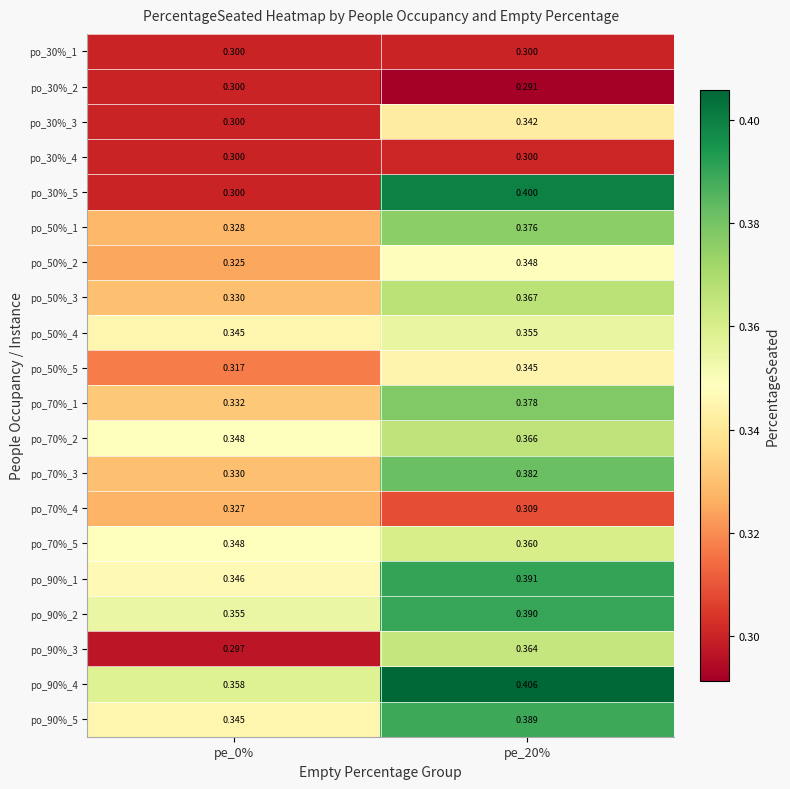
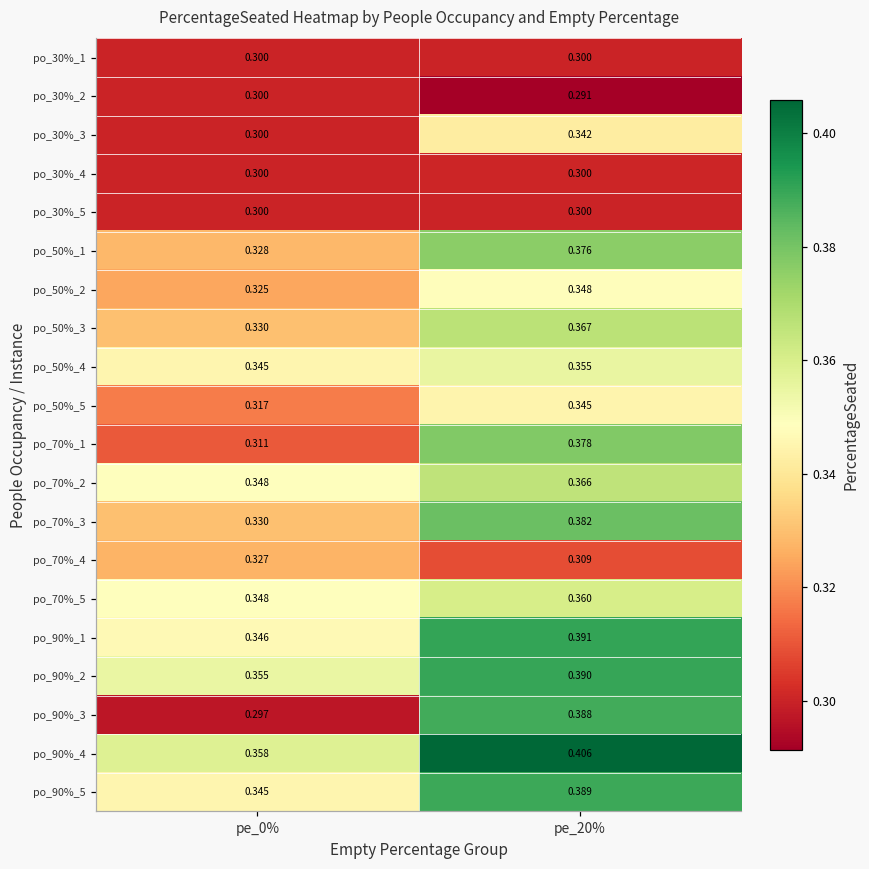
  {
    "po_30%_1": {
      "pe_0%": 0.300,
      "pe_20%": 0.300
    },
    "po_30%_2": {
      "pe_0%": 0.300,
      "pe_20%": 0.291
    },
    "po_30%_3": {
      "pe_0%": 0.300,
      "pe_20%": 0.342
    },
    "po_30%_4": {
      "pe_0%": 0.300,
      "pe_20%": 0.300
    },
    "po_30%_5": {
      "pe_0%": 0.300,
-     "pe_20%": 0.400
+     "pe_20%": 0.300
    },
    "po_50%_1": {
      "pe_0%": 0.328,
      "pe_20%": 0.376
    },
    "po_50%_2": {
      "pe_0%": 0.325,
      "pe_20%": 0.348
    },
    "po_50%_3": {
      "pe_0%": 0.330,
      "pe_20%": 0.367
    },
    "po_50%_4": {
      "pe_0%": 0.345,
      "pe_20%": 0.355
    },
    "po_50%_5": {
      "pe_0%": 0.317,
      "pe_20%": 0.345
    },
    "po_70%_1": {
-     "pe_0%": 0.332,
+     "pe_0%": 0.311,
      "pe_20%": 0.378
    },
    "po_70%_2": {
      "pe_0%": 0.348,
      "pe_20%": 0.366
    },
    "po_70%_3": {
      "pe_0%": 0.330,
      "pe_20%": 0.382
    },
    "po_70%_4": {
      "pe_0%": 0.327,
      "pe_20%": 0.309
    },
    "po_70%_5": {
      "pe_0%": 0.348,
      "pe_20%": 0.360
    },
    "po_90%_1": {
      "pe_0%": 0.346,
      "pe_20%": 0.391
    },
    "po_90%_2": {
      "pe_0%": 0.355,
      "pe_20%": 0.390
    },
    "po_90%_3": {
      "pe_0%": 0.297,
-     "pe_20%": 0.364
+     "pe_20%": 0.388
    },
    "po_90%_4": {
      "pe_0%": 0.358,
      "pe_20%": 0.406
    },
    "po_90%_5": {
      "pe_0%": 0.345,
      "pe_20%": 0.389
    }
  }
